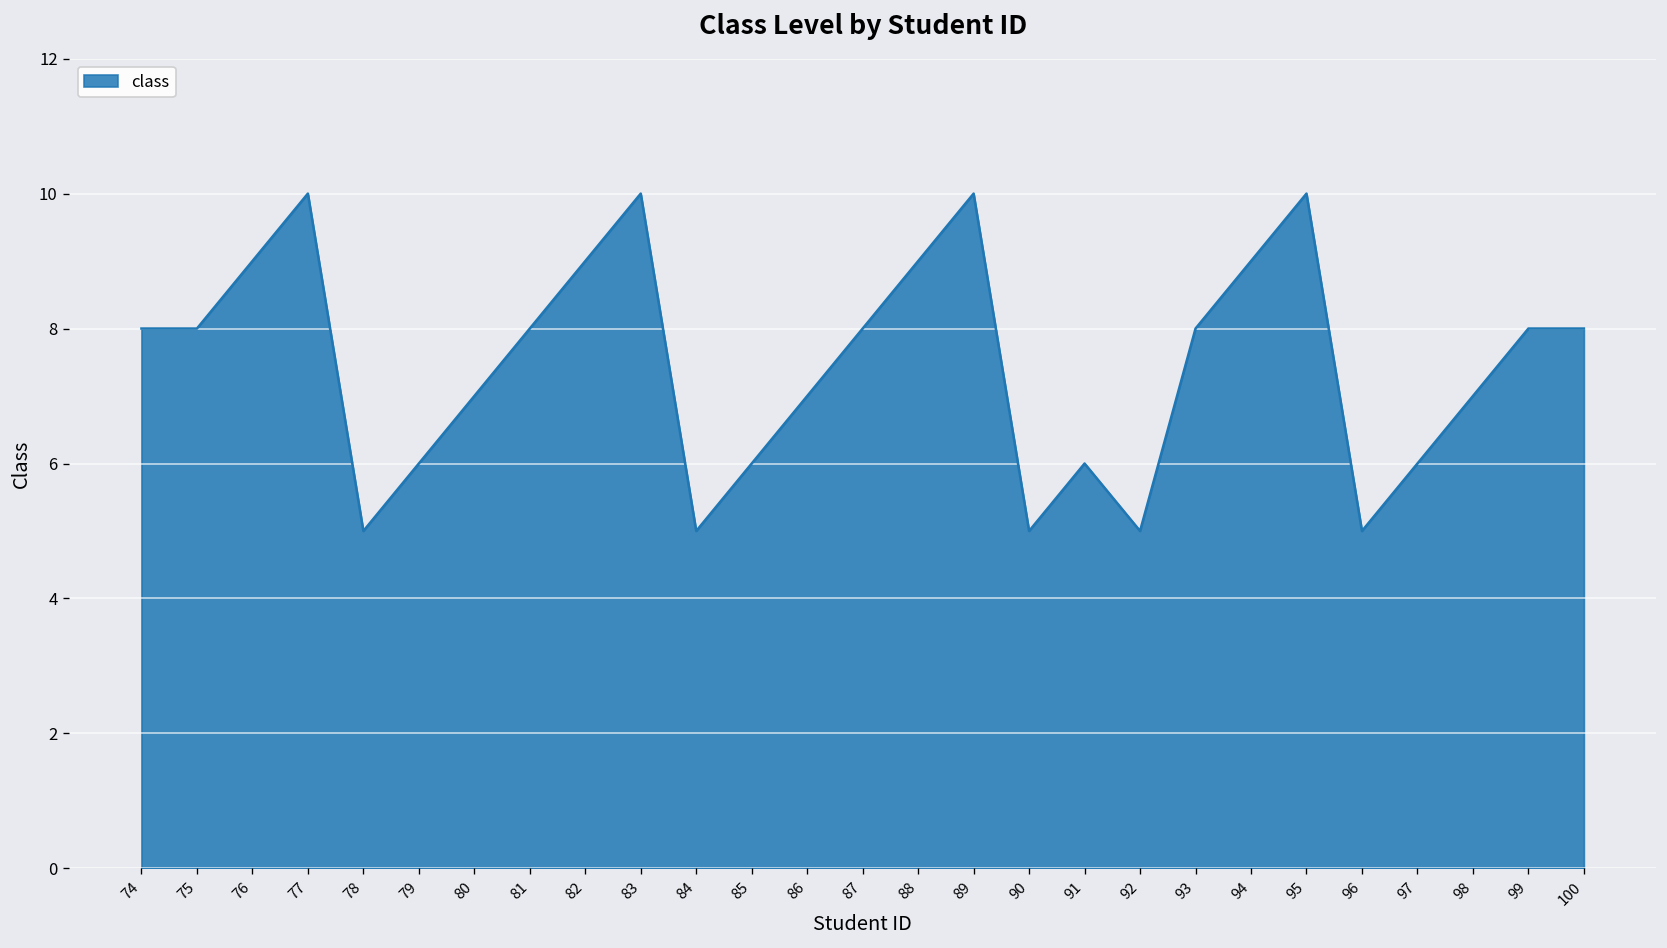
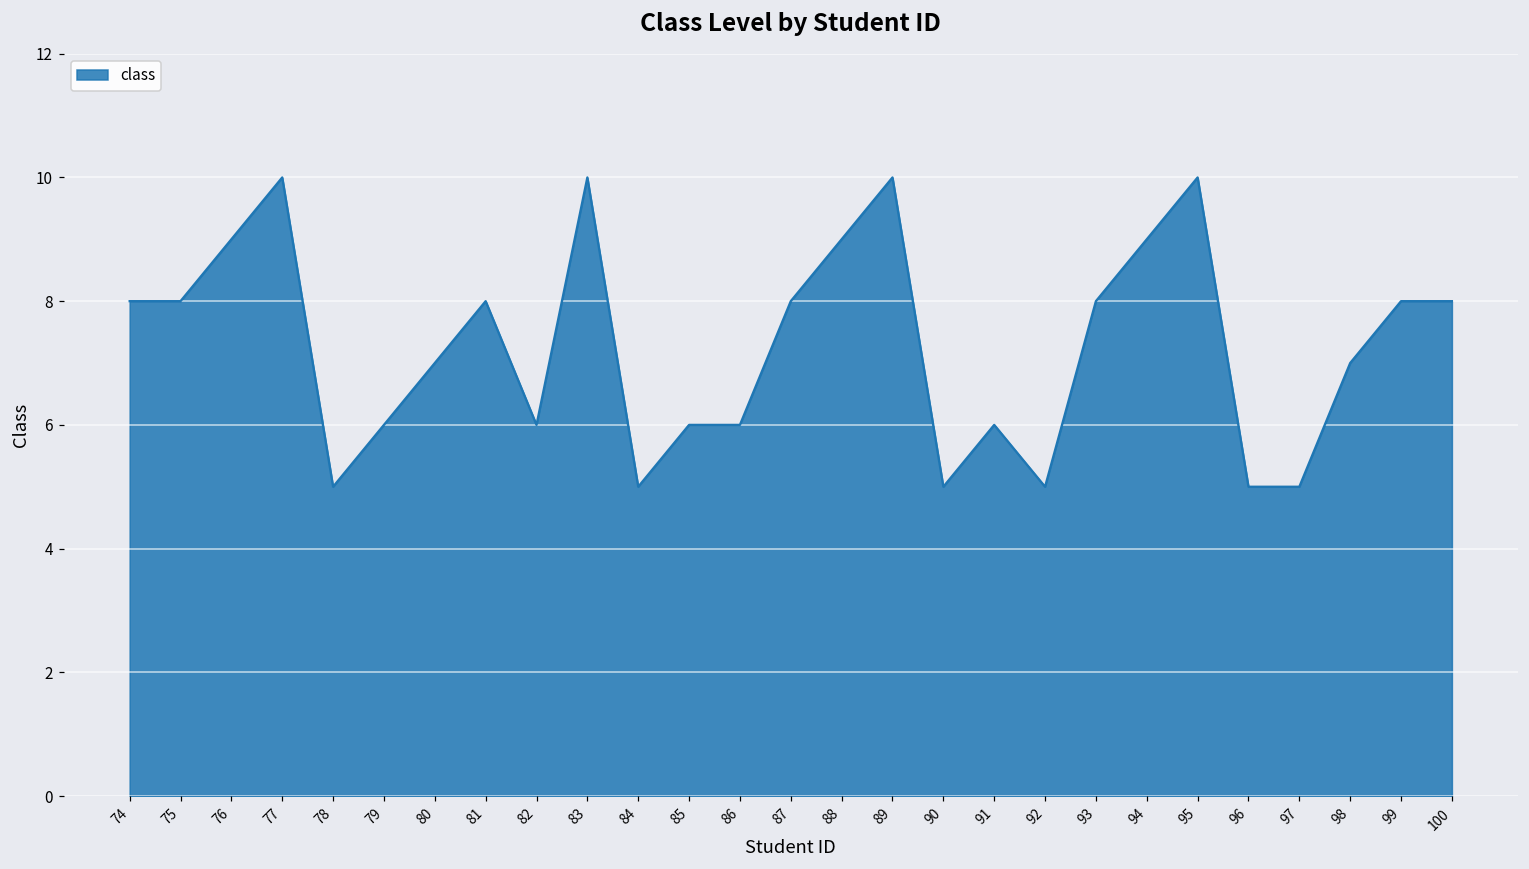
  {
    "74": 8,
    "75": 8,
    "76": 9,
    "77": 10,
    "78": 5,
    "79": 6,
    "80": 7,
    "81": 8,
-   "82": 9,
+   "82": 6,
    "83": 10,
    "84": 5,
    "85": 6,
-   "86": 7,
+   "86": 6,
    "87": 8,
    "88": 9,
    "89": 10,
    "90": 5,
    "91": 6,
    "92": 5,
    "93": 8,
    "94": 9,
    "95": 10,
    "96": 5,
-   "97": 6,
+   "97": 5,
    "98": 7,
    "99": 8,
    "100": 8
  }
